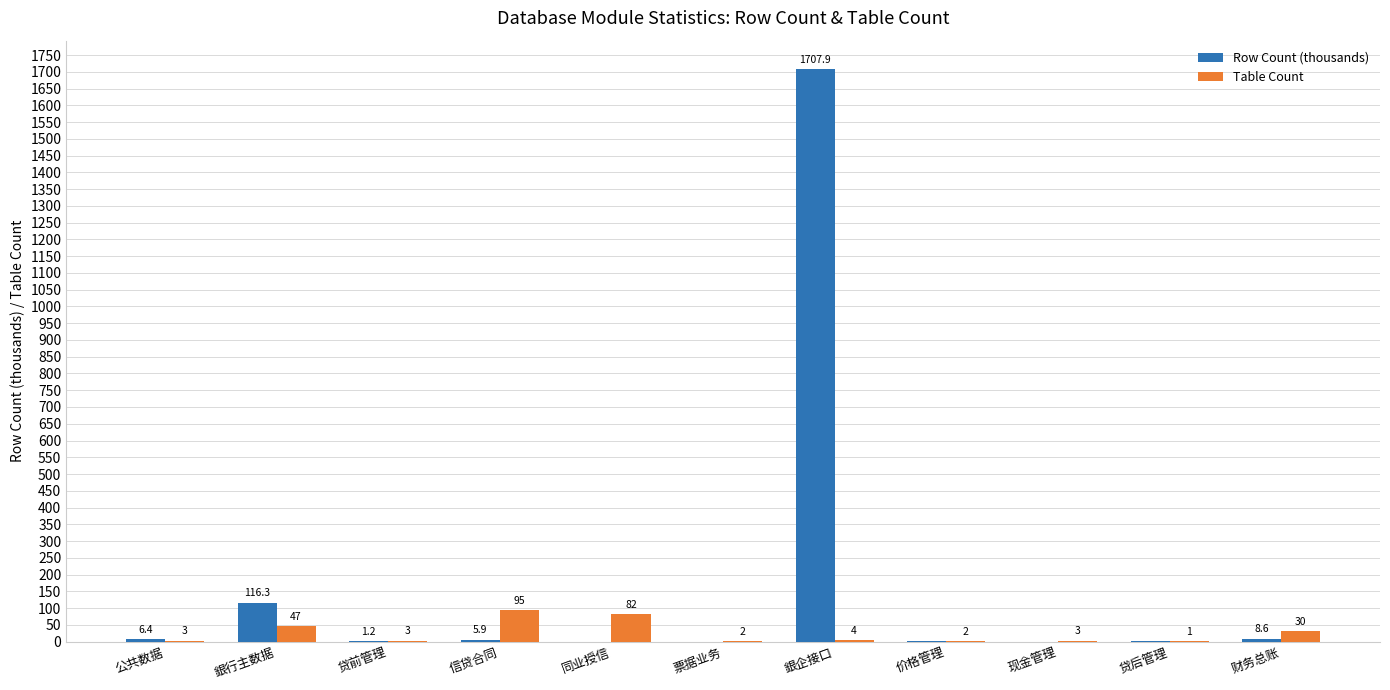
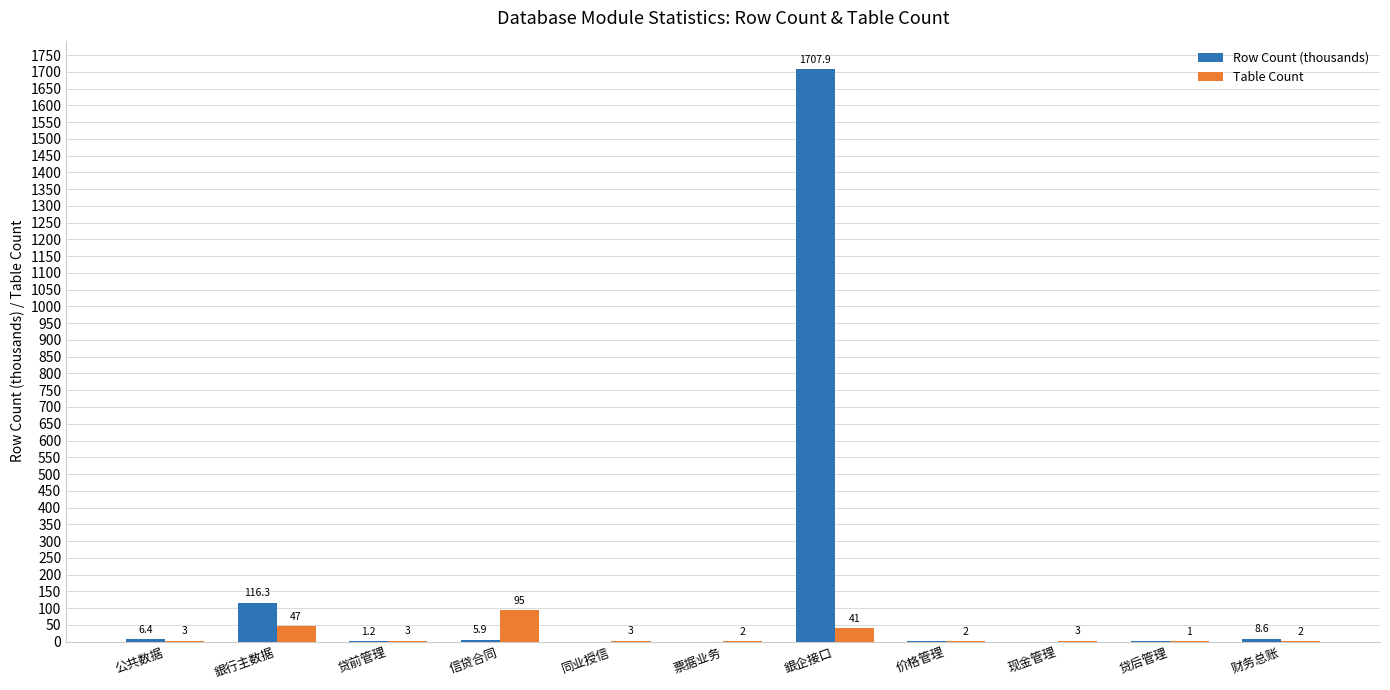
  {
    "Row Count (thousands)": {
      "公共数据": 6.4,
      "銀行主数据": 116.3,
      "贷前管理": 1.2,
      "信贷合同": 5.9,
      "銀企接口": 1707.9,
      "财务总账": 8.6
    },
    "Table Count": {
      "公共数据": 3,
      "銀行主数据": 47,
      "贷前管理": 3,
      "信贷合同": 95,
-     "同业授信": 82,
+     "同业授信": 3,
      "票据业务": 2,
-     "銀企接口": 4,
+     "銀企接口": 41,
      "价格管理": 2,
      "现金管理": 3,
      "贷后管理": 1,
-     "财务总账": 30
+     "财务总账": 2
    }
  }
